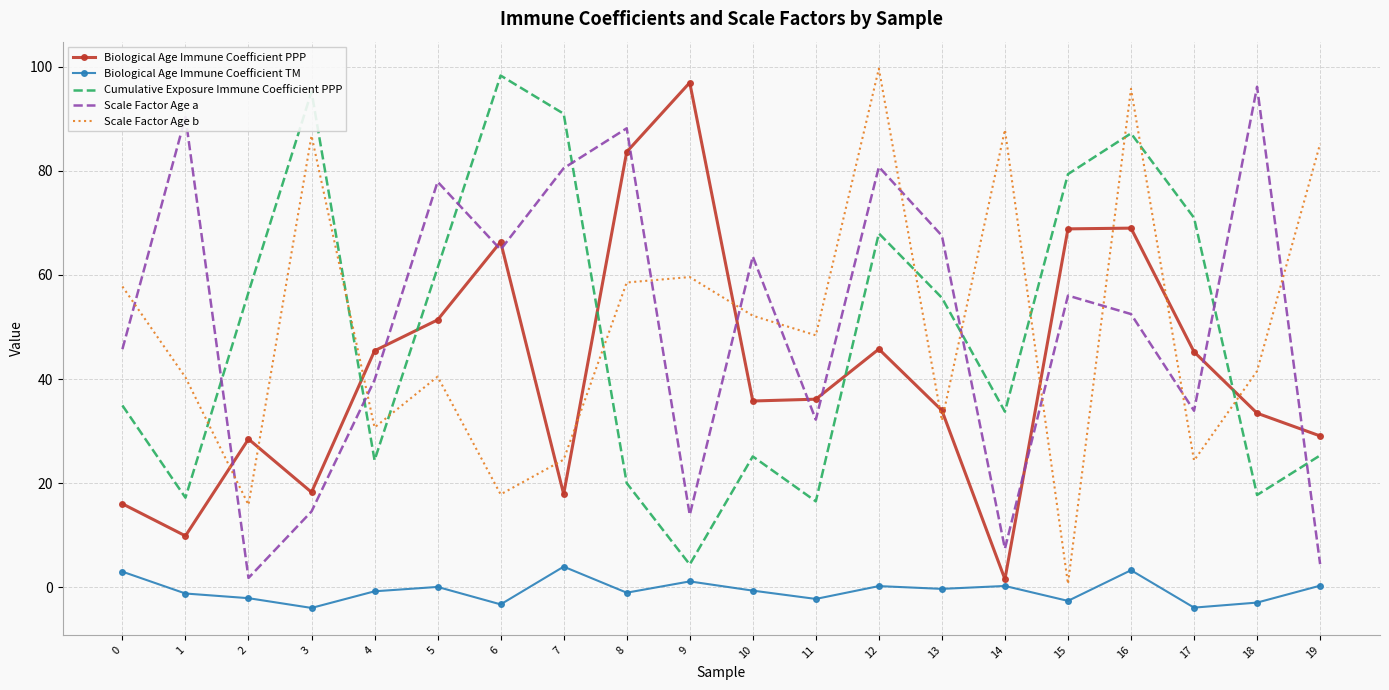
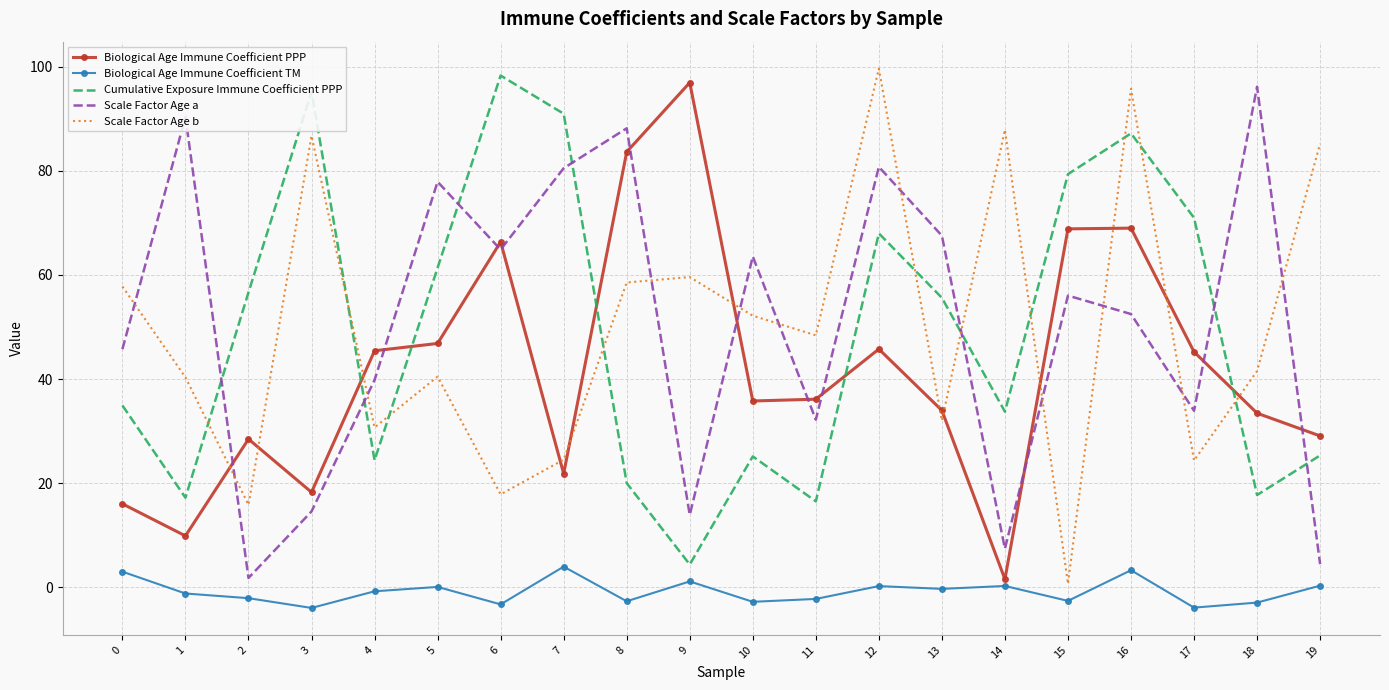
  {
    "Biological Age Immune Coefficient PPP": {
      "0": 16,
      "1": 10,
      "2": 28,
      "3": 18,
      "4": 45,
-     "5": 51,
+     "5": 47,
      "6": 66,
-     "7": 18,
+     "7": 22,
      "8": 84,
      "9": 97,
      "10": 36,
      "11": 36,
      "12": 46,
      "13": 34,
      "14": 2,
      "15": 69,
      "16": 69,
      "17": 45,
      "18": 33,
      "19": 29
    },
    "Biological Age Immune Coefficient TM": {
      "0": 3,
      "1": -1,
      "2": -2,
      "3": -4,
      "4": -1,
      "5": 0,
      "6": -3,
      "7": 4,
-     "8": -1,
+     "8": -3,
      "9": 1,
-     "10": -1,
+     "10": -3,
      "11": -2,
      "12": 0,
      "13": 0,
      "14": 0,
      "15": -3,
      "16": 3,
      "17": -4,
      "18": -3,
      "19": 0
    },
    "Cumulative Exposure Immune Coefficient PPP": {
      "0": 35,
      "1": 17,
      "2": 57,
      "4": 24,
      "5": 61,
      "6": 98,
      "7": 91,
      "8": 20,
      "9": 4,
      "10": 25,
      "11": 17,
      "12": 68,
      "13": 56,
      "14": 34,
      "15": 79,
      "16": 87,
      "17": 71,
      "18": 18,
      "19": 25
    },
    "Scale Factor Age a": {
      "0": 46,
      "2": 2,
      "3": 15,
      "4": 40,
      "5": 78,
      "6": 65,
      "7": 81,
      "8": 88,
      "9": 14,
      "10": 64,
      "11": 32,
      "12": 81,
      "13": 68,
      "14": 7,
      "15": 56,
      "16": 52,
      "17": 34,
      "18": 96,
      "19": 4
    },
    "Scale Factor Age b": {
      "0": 58,
      "1": 40,
      "2": 16,
      "3": 87,
      "4": 31,
      "5": 40,
      "6": 18,
      "7": 25,
      "8": 59,
      "9": 60,
      "10": 52,
      "11": 48,
      "12": 100,
      "13": 32,
      "14": 88,
      "15": 1,
      "16": 96,
      "17": 24,
      "18": 42,
      "19": 85
    }
  }
